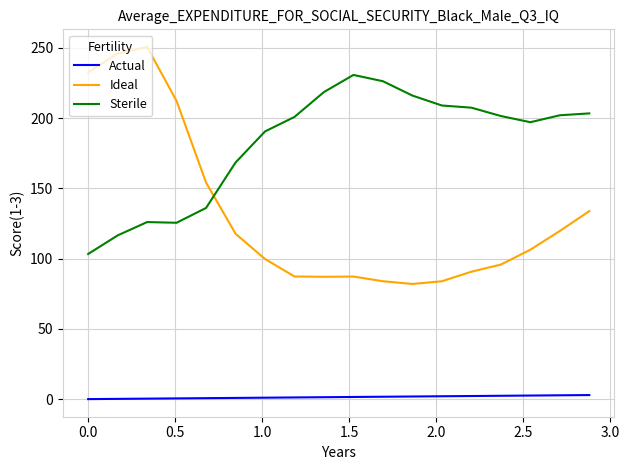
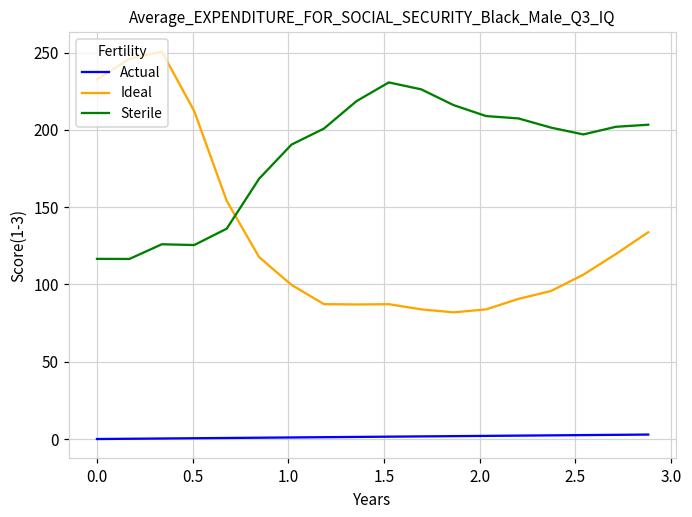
  {
    "Actual": {
      "0.0": 0
    },
    "Sterile": {
-     "0.0": 103
+     "0.0": 117
    }
  }
